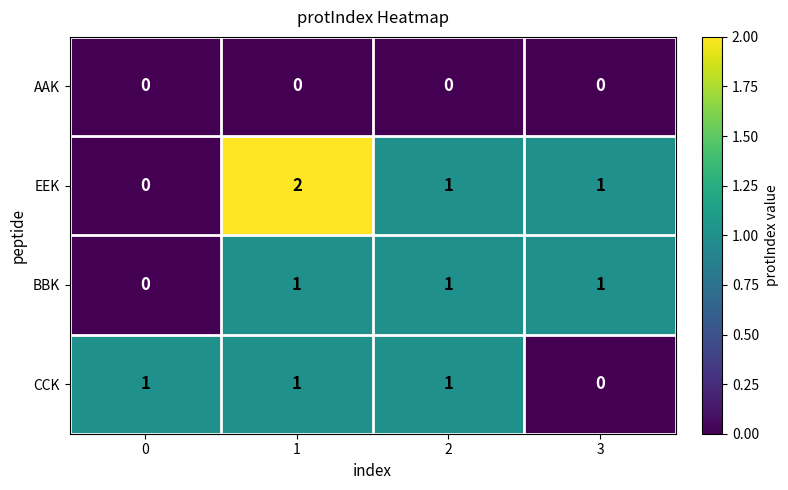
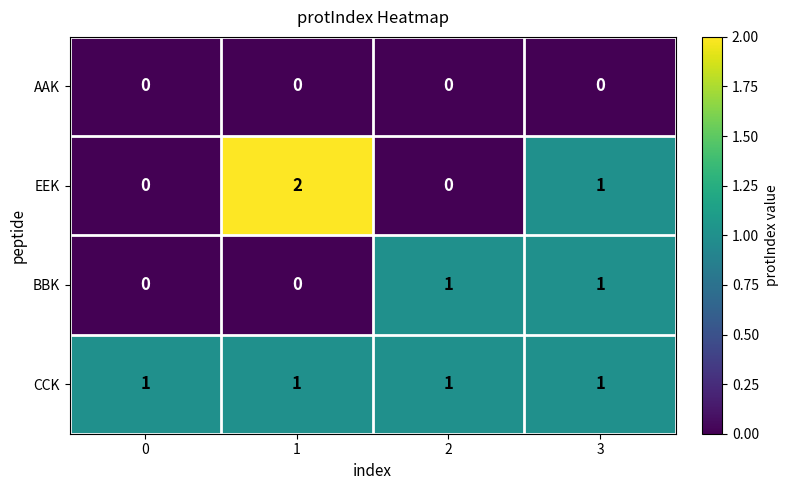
  {
    "AAK": {
      "0": 0,
      "1": 0,
      "2": 0,
      "3": 0
    },
    "EEK": {
      "0": 0,
      "1": 2,
-     "2": 1,
+     "2": 0,
      "3": 1
    },
    "BBK": {
      "0": 0,
-     "1": 1,
+     "1": 0,
      "2": 1,
      "3": 1
    },
    "CCK": {
      "0": 1,
      "1": 1,
      "2": 1,
-     "3": 0
+     "3": 1
    }
  }
